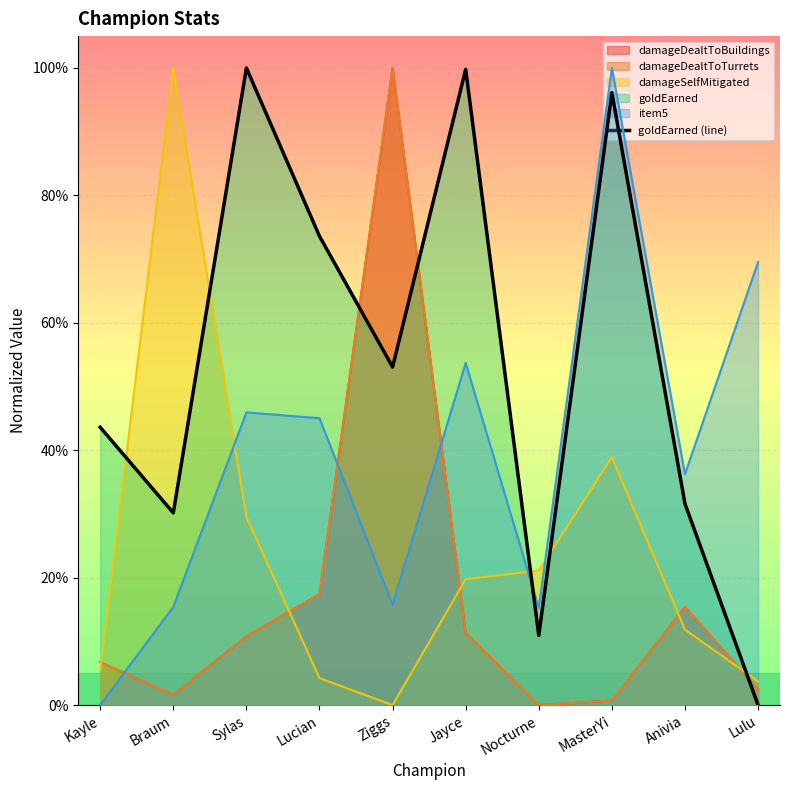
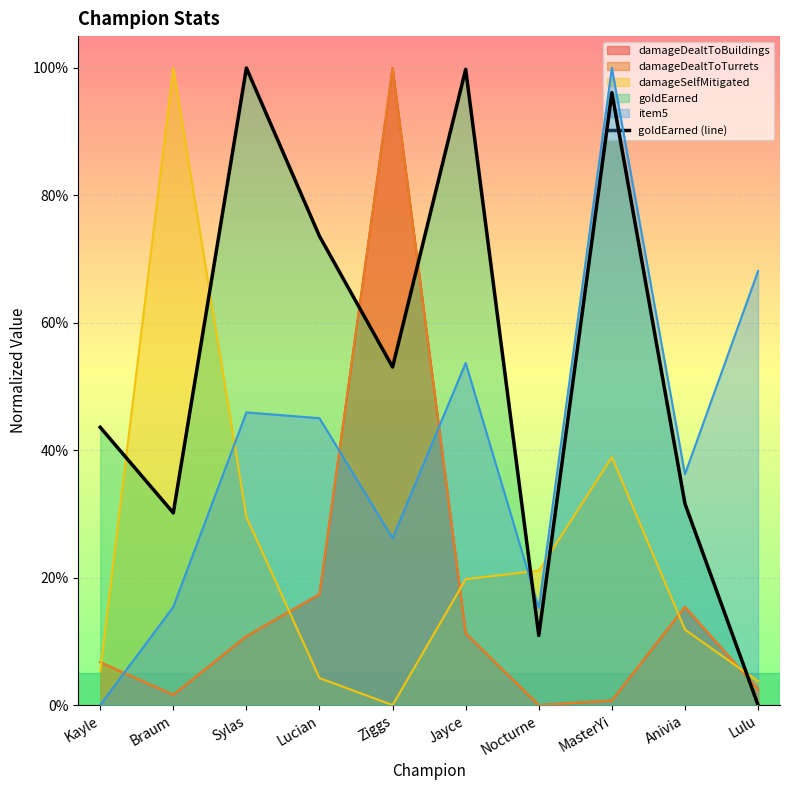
  {
    "goldEarned": {
      "Kayle": "44%",
      "Braum": "30%",
      "Sylas": "100%",
      "Lucian": "74%",
      "Ziggs": "53%",
      "Jayce": "100%",
      "Nocturne": "11%",
      "Anivia": "32%"
    },
    "item5": {
      "Braum": "15%",
      "Sylas": "46%",
      "Lucian": "45%",
-     "Ziggs": "16%",
+     "Ziggs": "26%",
      "Jayce": "54%",
      "Nocturne": "15%",
      "Anivia": "36%",
-     "Lulu": "70%"
+     "Lulu": "68%"
    }
  }
